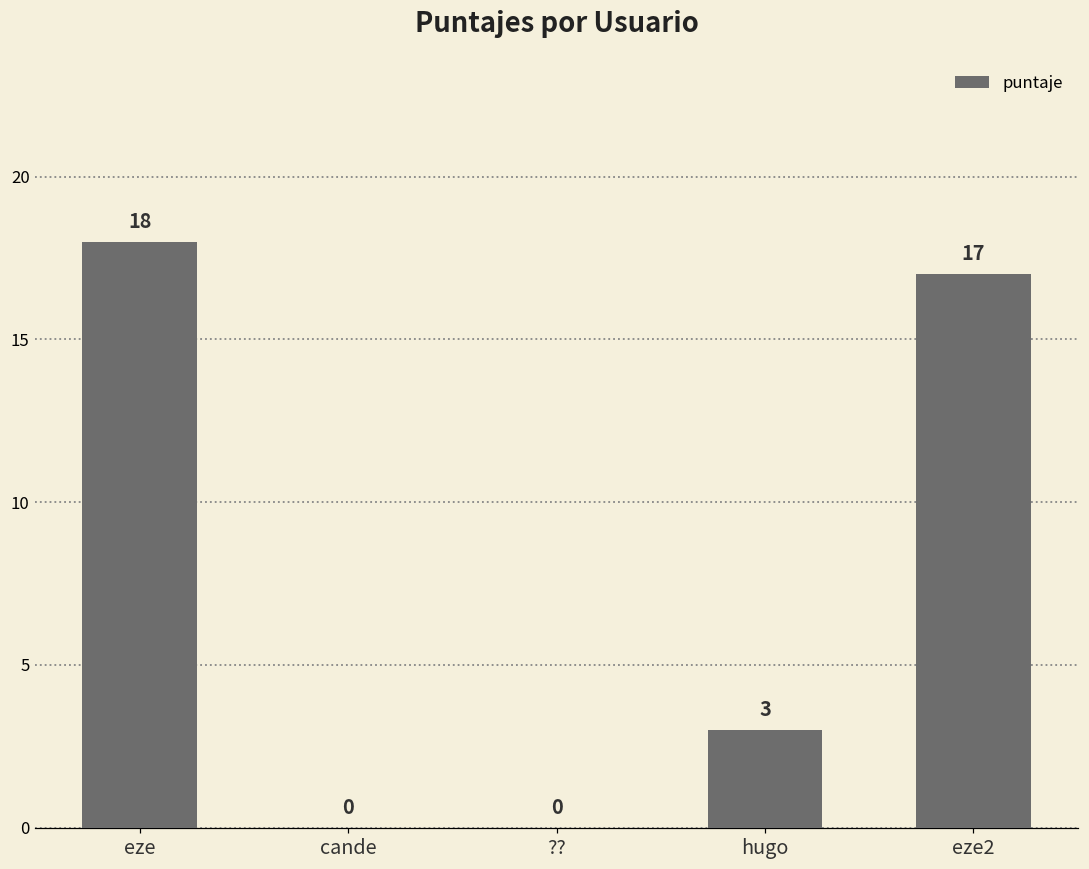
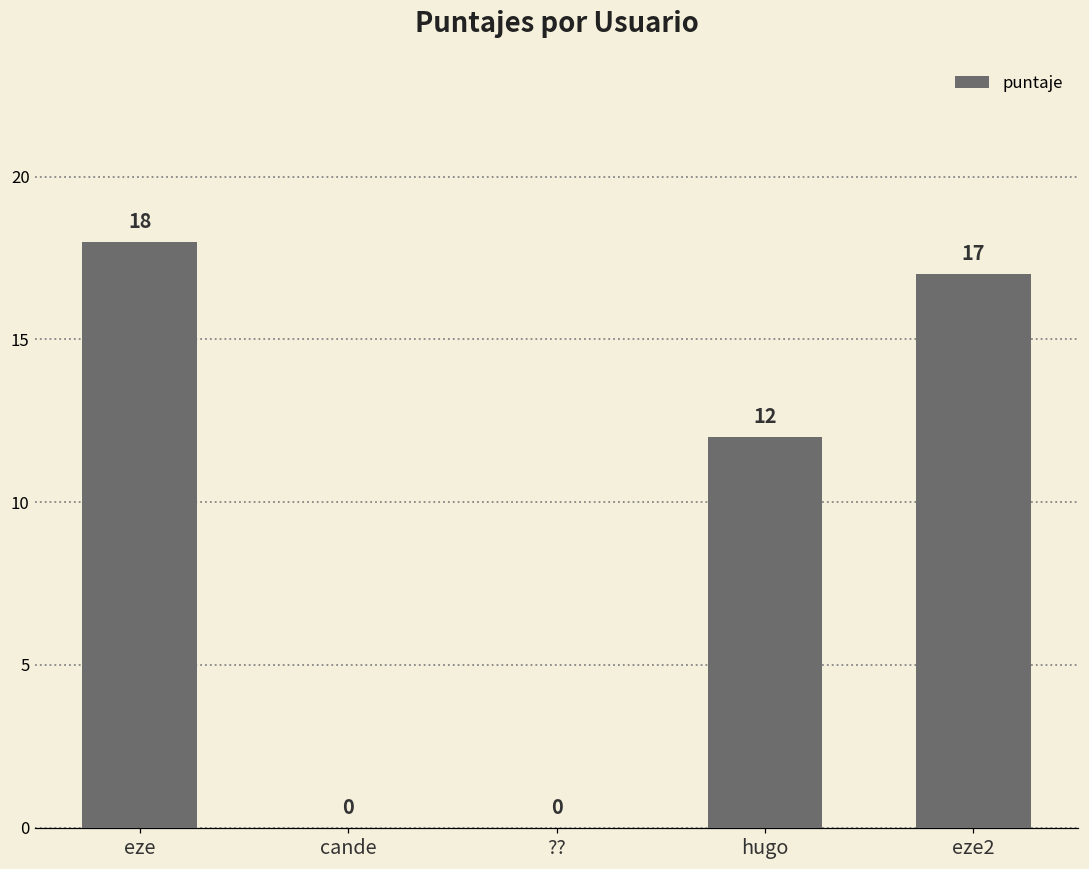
  {
    "eze": 18,
    "cande": 0,
    "??": 0,
-   "hugo": 3,
+   "hugo": 12,
    "eze2": 17
  }
